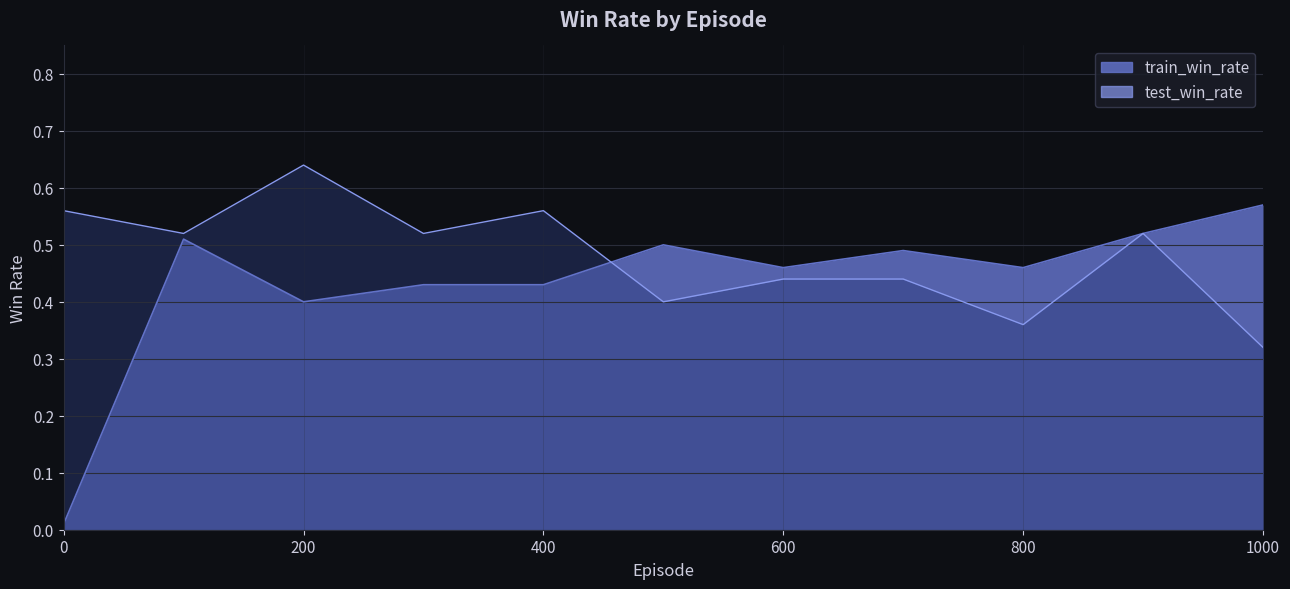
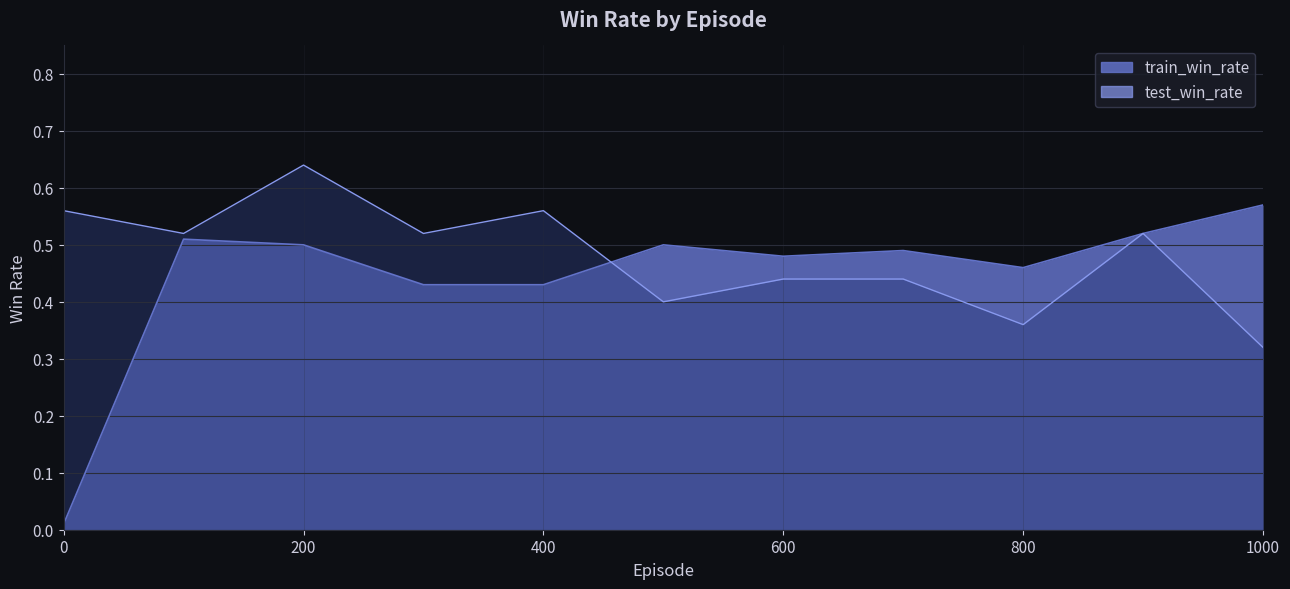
  {
    "train_win_rate": {
      "0": 0.01,
-     "200": 0.4,
+     "200": 0.5,
      "400": 0.43,
-     "600": 0.46,
+     "600": 0.48,
      "800": 0.46,
      "1000": 0.57
    }
  }
